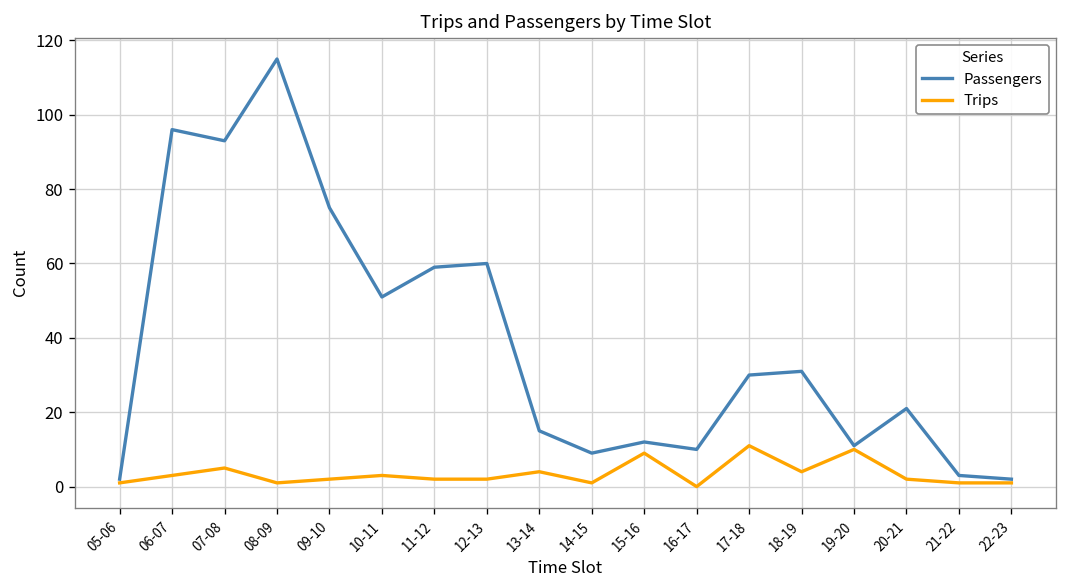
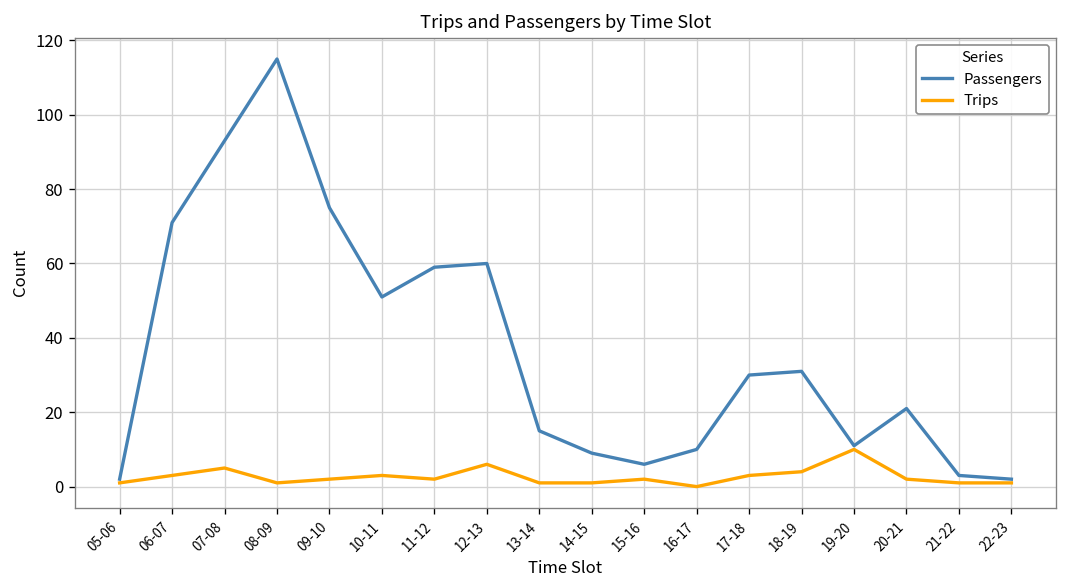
  {
    "Passengers": {
      "05-06": 2,
-     "06-07": 96,
+     "06-07": 71,
      "07-08": 93,
      "08-09": 115,
      "09-10": 75,
      "10-11": 51,
      "11-12": 59,
      "12-13": 60,
      "13-14": 15,
      "14-15": 9,
-     "15-16": 12,
+     "15-16": 6,
      "16-17": 10,
      "17-18": 30,
      "18-19": 31,
      "19-20": 11,
      "20-21": 21,
      "21-22": 3,
      "22-23": 2
    },
    "Trips": {
      "05-06": 1,
      "06-07": 3,
      "07-08": 5,
      "08-09": 1,
      "09-10": 2,
      "10-11": 3,
      "11-12": 2,
-     "12-13": 2,
-     "13-14": 4,
+     "12-13": 6,
+     "13-14": 1,
      "14-15": 1,
-     "15-16": 9,
+     "15-16": 2,
      "16-17": 0,
-     "17-18": 11,
+     "17-18": 3,
      "18-19": 4,
      "19-20": 10,
      "20-21": 2,
      "21-22": 1,
      "22-23": 1
    }
  }
